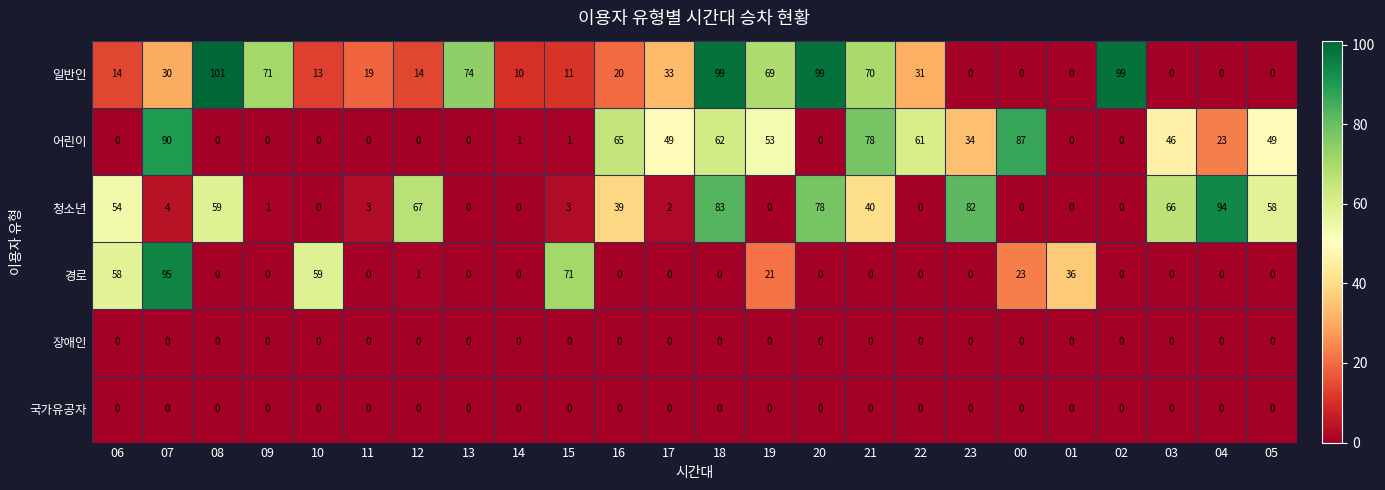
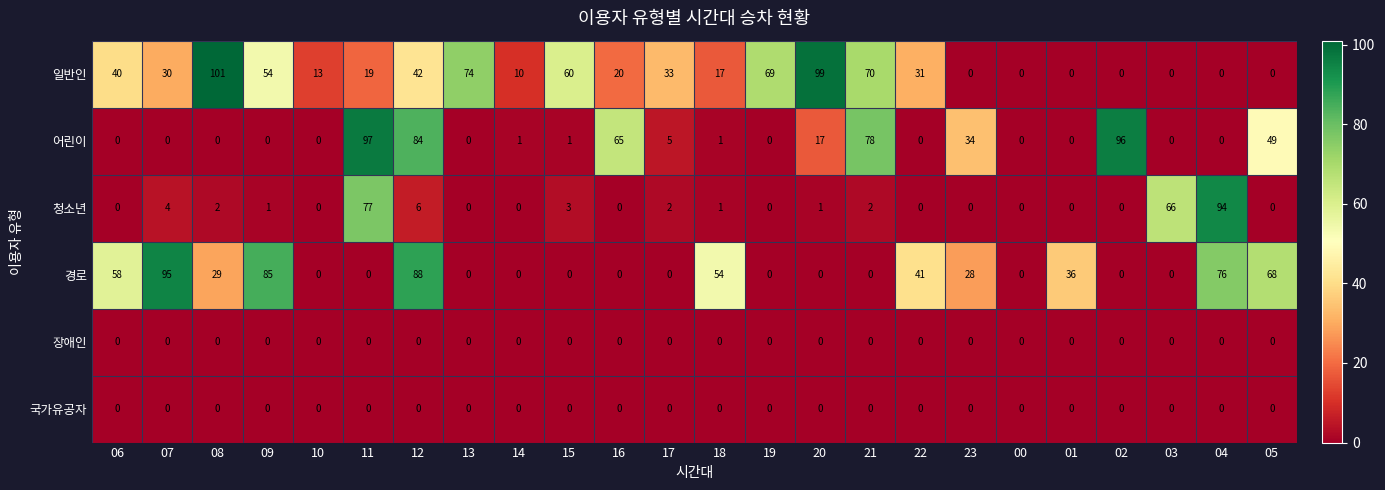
  {
    "일반인": {
-     "06": 14,
+     "06": 40,
      "07": 30,
      "08": 101,
-     "09": 71,
+     "09": 54,
      "10": 13,
      "11": 19,
-     "12": 14,
+     "12": 42,
      "13": 74,
      "14": 10,
-     "15": 11,
+     "15": 60,
      "16": 20,
      "17": 33,
-     "18": 99,
+     "18": 17,
      "19": 69,
      "20": 99,
      "21": 70,
      "22": 31,
      "23": 0,
      "00": 0,
      "01": 0,
-     "02": 99,
+     "02": 0,
      "03": 0,
      "04": 0,
      "05": 0
    },
    "어린이": {
      "06": 0,
-     "07": 90,
+     "07": 0,
      "08": 0,
      "09": 0,
      "10": 0,
-     "11": 0,
-     "12": 0,
+     "11": 97,
+     "12": 84,
      "13": 0,
      "14": 1,
      "15": 1,
      "16": 65,
-     "17": 49,
-     "18": 62,
-     "19": 53,
-     "20": 0,
+     "17": 5,
+     "18": 1,
+     "19": 0,
+     "20": 17,
      "21": 78,
-     "22": 61,
+     "22": 0,
      "23": 34,
-     "00": 87,
+     "00": 0,
      "01": 0,
-     "02": 0,
-     "03": 46,
-     "04": 23,
+     "02": 96,
+     "03": 0,
+     "04": 0,
      "05": 49
    },
    "청소년": {
-     "06": 54,
+     "06": 0,
      "07": 4,
-     "08": 59,
+     "08": 2,
      "09": 1,
      "10": 0,
-     "11": 3,
-     "12": 67,
+     "11": 77,
+     "12": 6,
      "13": 0,
      "14": 0,
      "15": 3,
-     "16": 39,
+     "16": 0,
      "17": 2,
-     "18": 83,
+     "18": 1,
      "19": 0,
-     "20": 78,
-     "21": 40,
+     "20": 1,
+     "21": 2,
      "22": 0,
-     "23": 82,
+     "23": 0,
      "00": 0,
      "01": 0,
      "02": 0,
      "03": 66,
      "04": 94,
-     "05": 58
+     "05": 0
    },
    "경로": {
      "06": 58,
      "07": 95,
-     "08": 0,
-     "09": 0,
-     "10": 59,
+     "08": 29,
+     "09": 85,
+     "10": 0,
      "11": 0,
-     "12": 1,
+     "12": 88,
      "13": 0,
      "14": 0,
-     "15": 71,
+     "15": 0,
      "16": 0,
      "17": 0,
-     "18": 0,
-     "19": 21,
+     "18": 54,
+     "19": 0,
      "20": 0,
      "21": 0,
-     "22": 0,
-     "23": 0,
-     "00": 23,
+     "22": 41,
+     "23": 28,
+     "00": 0,
      "01": 36,
      "02": 0,
      "03": 0,
-     "04": 0,
-     "05": 0
+     "04": 76,
+     "05": 68
    },
    "장애인": {
      "06": 0,
      "07": 0,
      "08": 0,
      "09": 0,
      "10": 0,
      "11": 0,
      "12": 0,
      "13": 0,
      "14": 0,
      "15": 0,
      "16": 0,
      "17": 0,
      "18": 0,
      "19": 0,
      "20": 0,
      "21": 0,
      "22": 0,
      "23": 0,
      "00": 0,
      "01": 0,
      "02": 0,
      "03": 0,
      "04": 0,
      "05": 0
    },
    "국가유공자": {
      "06": 0,
      "07": 0,
      "08": 0,
      "09": 0,
      "10": 0,
      "11": 0,
      "12": 0,
      "13": 0,
      "14": 0,
      "15": 0,
      "16": 0,
      "17": 0,
      "18": 0,
      "19": 0,
      "20": 0,
      "21": 0,
      "22": 0,
      "23": 0,
      "00": 0,
      "01": 0,
      "02": 0,
      "03": 0,
      "04": 0,
      "05": 0
    }
  }
